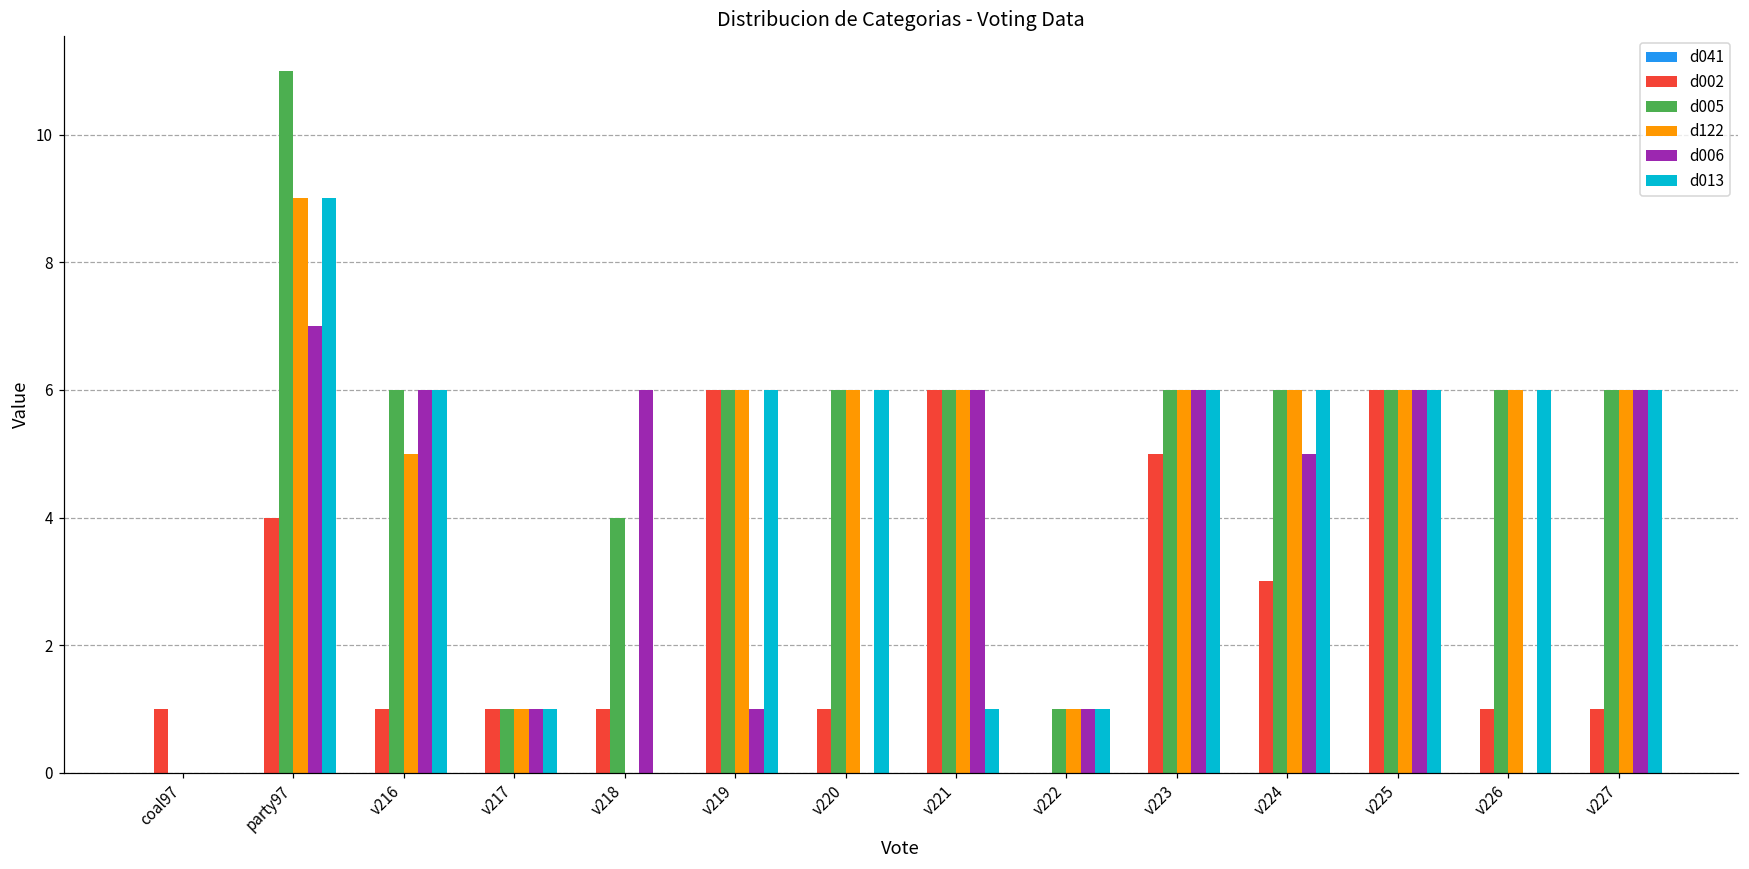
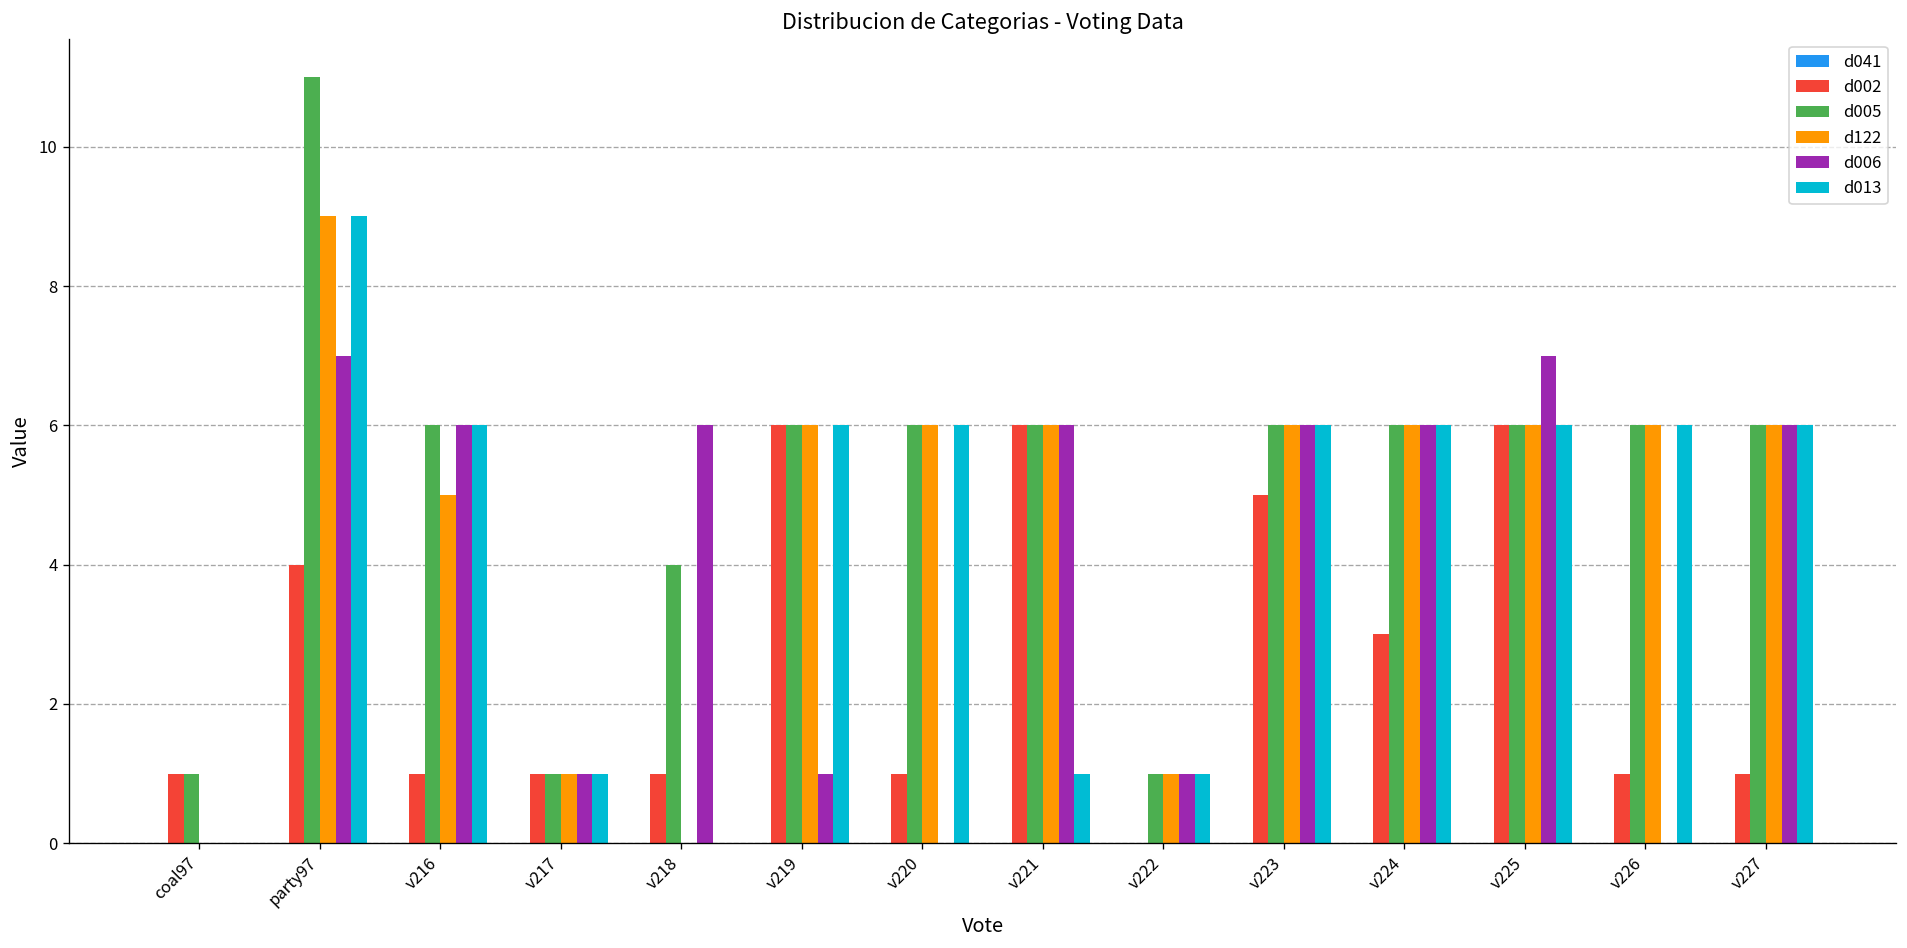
  {
    "d002": {
      "coal97": 1,
      "party97": 4,
      "v216": 1,
      "v217": 1,
      "v218": 1,
      "v219": 6,
      "v220": 1,
      "v221": 6,
      "v222": 0,
      "v223": 5,
      "v224": 3,
      "v225": 6,
      "v226": 1,
      "v227": 1
    },
    "d005": {
-     "coal97": 0,
+     "coal97": 1,
      "party97": 11,
      "v216": 6,
      "v217": 1,
      "v218": 4,
      "v219": 6,
      "v220": 6,
      "v221": 6,
      "v222": 1,
      "v223": 6,
      "v224": 6,
      "v225": 6,
      "v226": 6,
      "v227": 6
    },
    "d122": {
      "coal97": 0,
      "party97": 9,
      "v216": 5,
      "v217": 1,
      "v218": 0,
      "v219": 6,
      "v220": 6,
      "v221": 6,
      "v222": 1,
      "v223": 6,
      "v224": 6,
      "v225": 6,
      "v226": 6,
      "v227": 6
    },
    "d006": {
      "coal97": 0,
      "party97": 7,
      "v216": 6,
      "v217": 1,
      "v218": 6,
      "v219": 1,
      "v220": 0,
      "v221": 6,
      "v222": 1,
      "v223": 6,
-     "v224": 5,
-     "v225": 6,
+     "v224": 6,
+     "v225": 7,
      "v226": 0,
      "v227": 6
    }
  }
